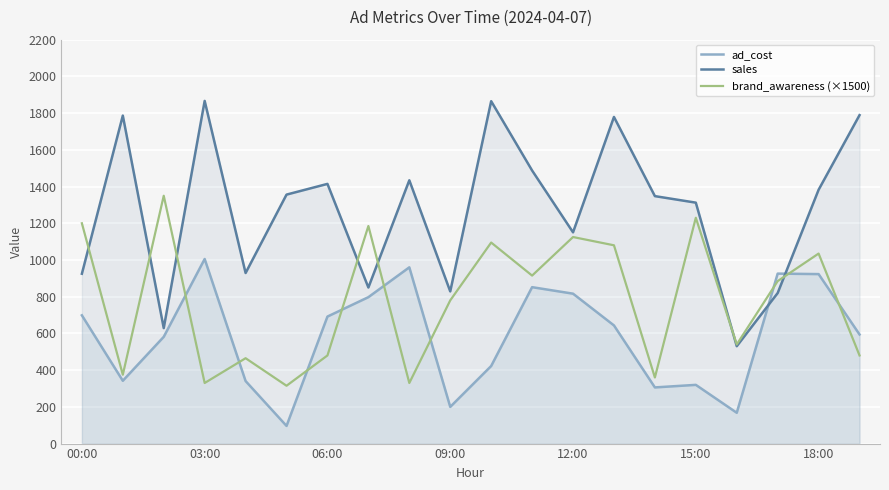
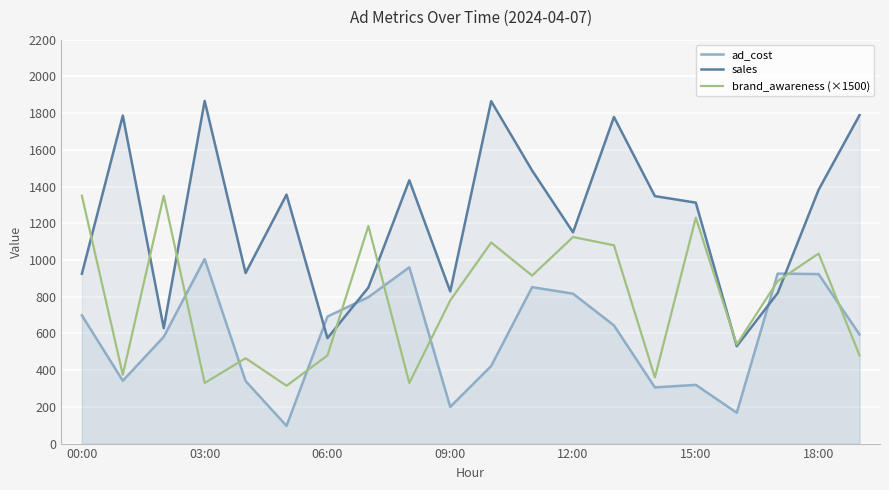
  {
    "ad_cost": {
      "00:00": 700,
      "03:00": 1010,
      "06:00": 690,
      "09:00": 200,
      "12:00": 820,
      "15:00": 320,
      "18:00": 920
    },
    "sales": {
      "00:00": 930,
      "03:00": 1870,
-     "06:00": 1410,
+     "06:00": 570,
      "09:00": 830,
      "12:00": 1150,
      "15:00": 1310,
      "18:00": 1380
    },
    "brand_awareness (×1500)": {
-     "00:00": 1200,
+     "00:00": 1350,
      "03:00": 330,
      "06:00": 480,
      "09:00": 780,
      "12:00": 1130,
      "15:00": 1230,
      "18:00": 1040
    }
  }
